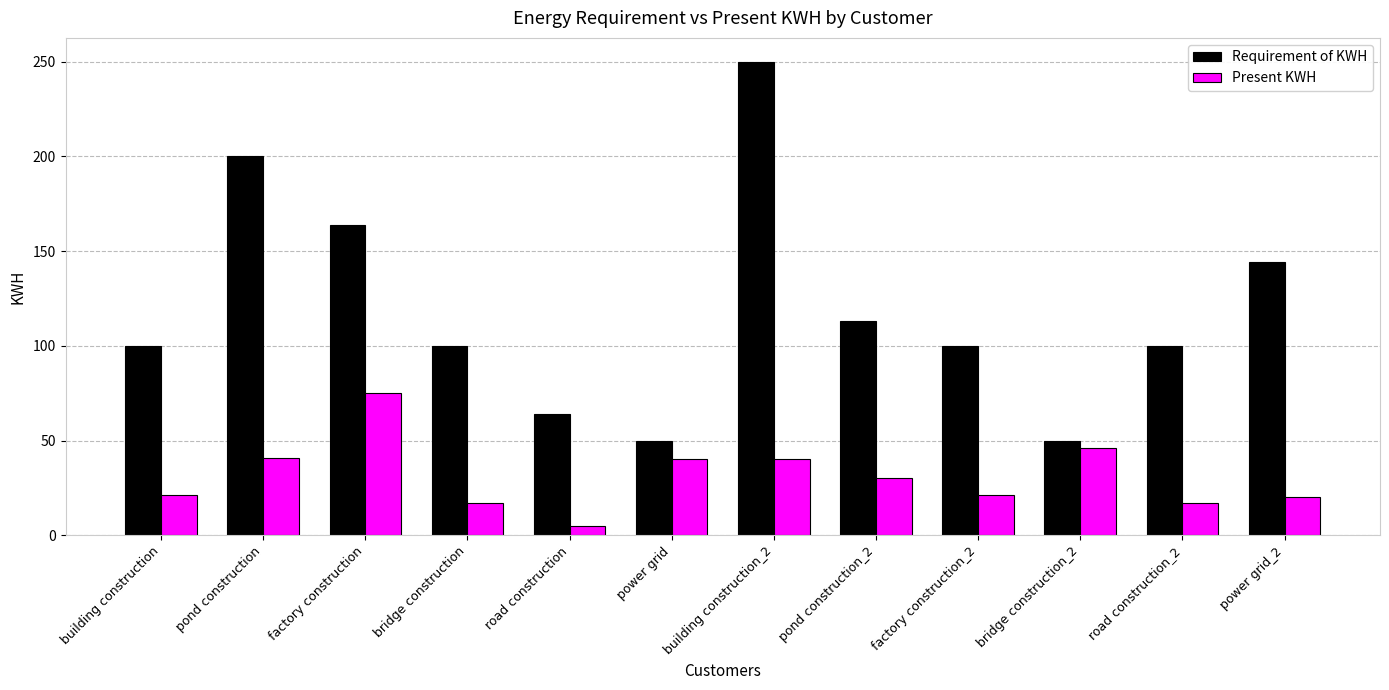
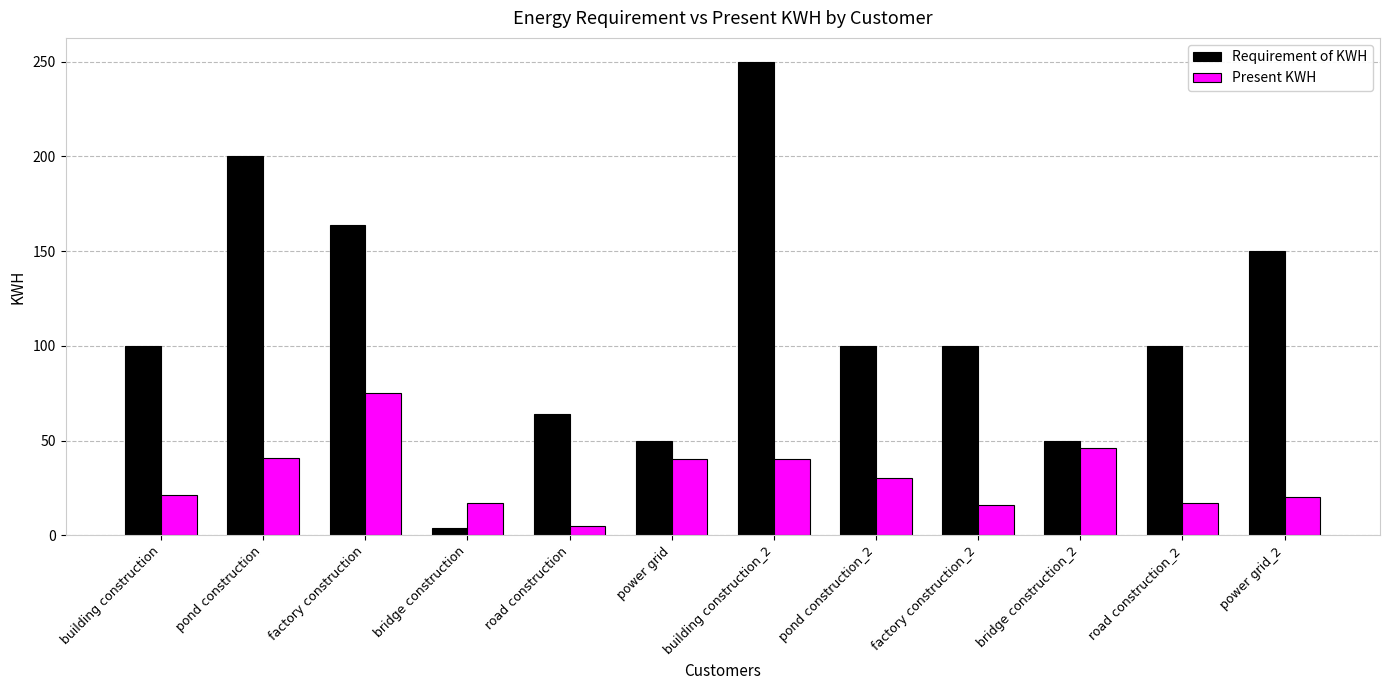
  {
    "Requirement of KWH": {
      "building construction": 100,
      "pond construction": 200,
      "factory construction": 164,
-     "bridge construction": 100,
+     "bridge construction": 4,
      "road construction": 64,
      "power grid": 50,
      "building construction_2": 250,
-     "pond construction_2": 113,
+     "pond construction_2": 100,
      "factory construction_2": 100,
      "bridge construction_2": 50,
      "road construction_2": 100,
-     "power grid_2": 144
+     "power grid_2": 150
    },
    "Present KWH": {
      "building construction": 21,
      "pond construction": 41,
      "factory construction": 75,
      "bridge construction": 17,
      "road construction": 5,
      "power grid": 40,
      "building construction_2": 40,
      "pond construction_2": 30,
-     "factory construction_2": 21,
+     "factory construction_2": 16,
      "bridge construction_2": 46,
      "road construction_2": 17,
      "power grid_2": 20
    }
  }
